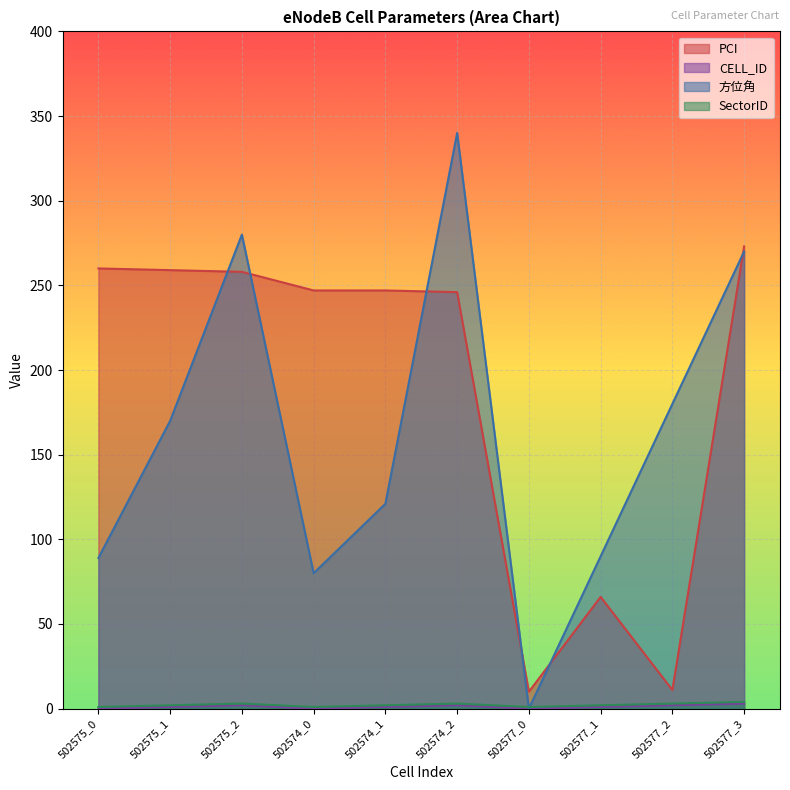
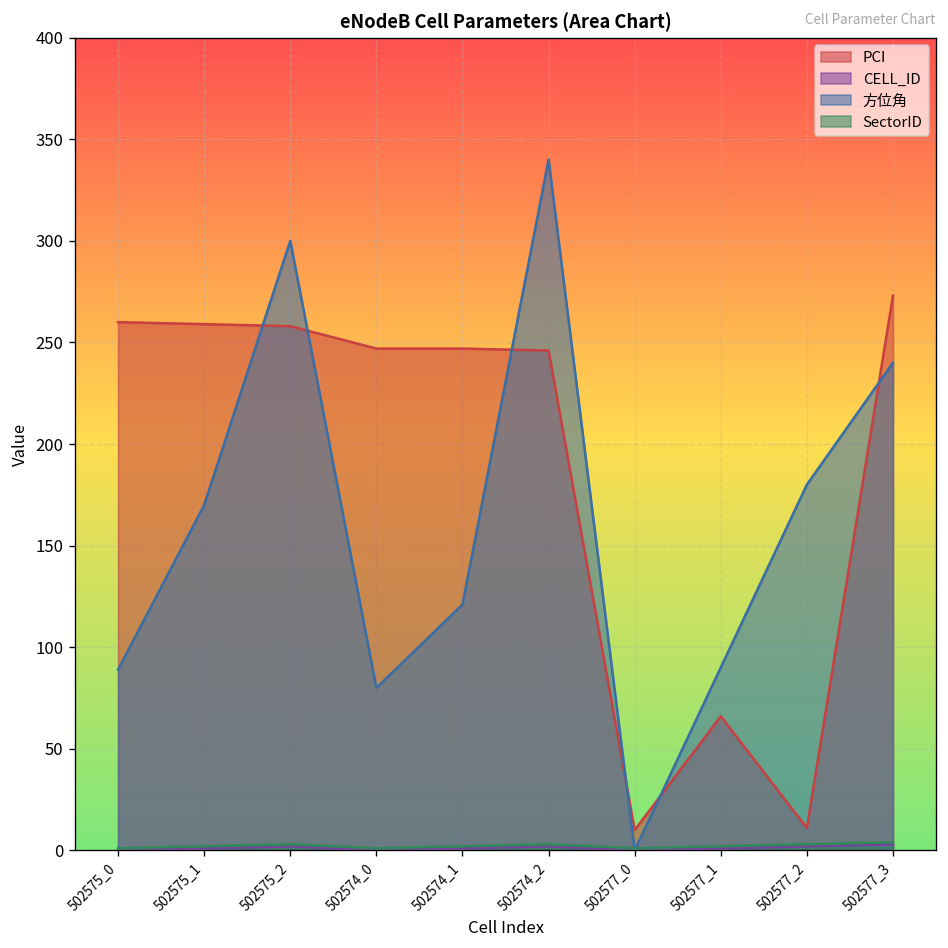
  {
    "PCI": {
      "502575_0": 260,
      "502575_1": 259,
      "502575_2": 258,
      "502574_0": 247,
      "502574_1": 247,
      "502574_2": 246,
      "502577_0": 10,
      "502577_1": 66,
      "502577_2": 11,
      "502577_3": 273
    },
    "方位角": {
      "502575_0": 89,
      "502575_1": 170,
-     "502575_2": 280,
+     "502575_2": 300,
      "502574_0": 80,
      "502574_1": 121,
      "502574_2": 340,
      "502577_1": 90,
      "502577_2": 180,
-     "502577_3": 270
+     "502577_3": 240
    }
  }
